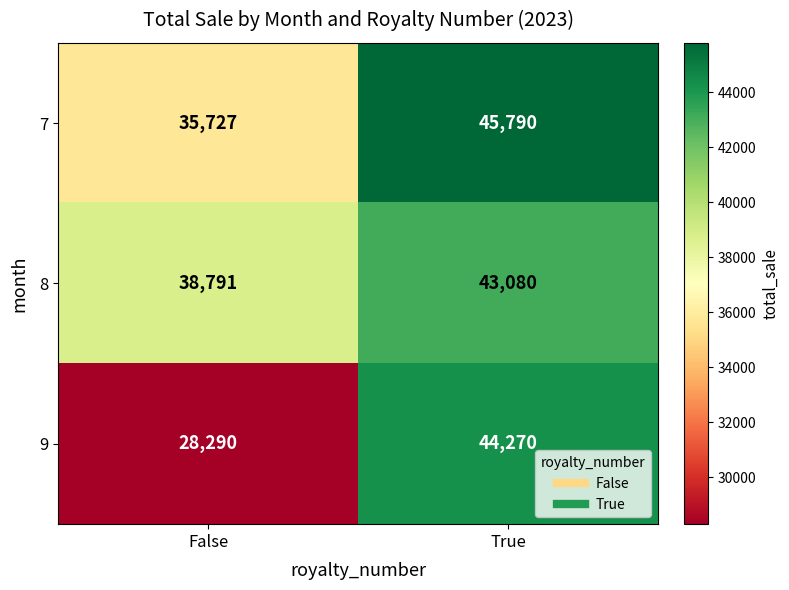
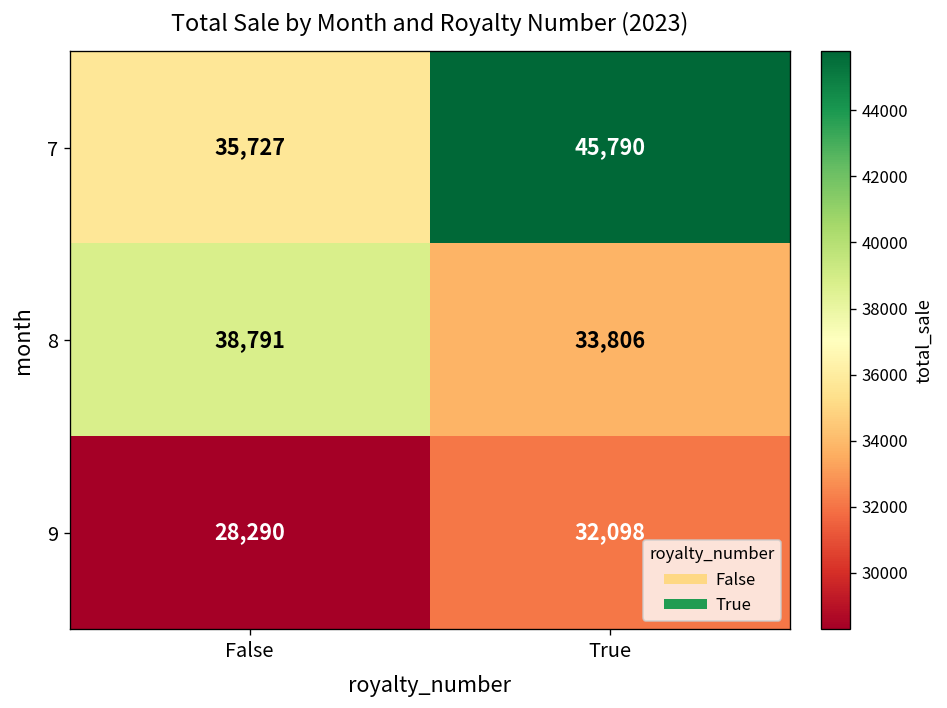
  {
    "7": {
      "False": "35,727",
      "True": "45,790"
    },
    "8": {
      "False": "38,791",
-     "True": "43,080"
+     "True": "33,806"
    },
    "9": {
      "False": "28,290",
-     "True": "44,270"
+     "True": "32,098"
    }
  }
